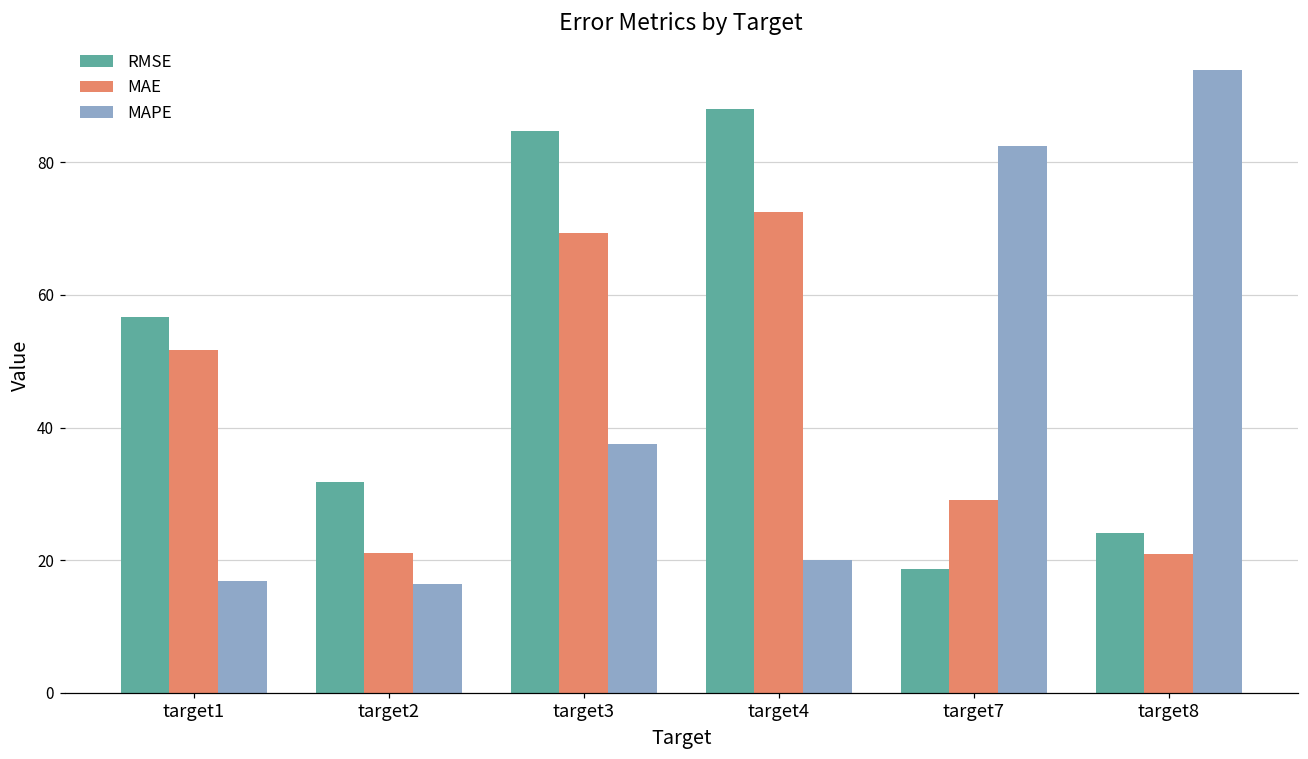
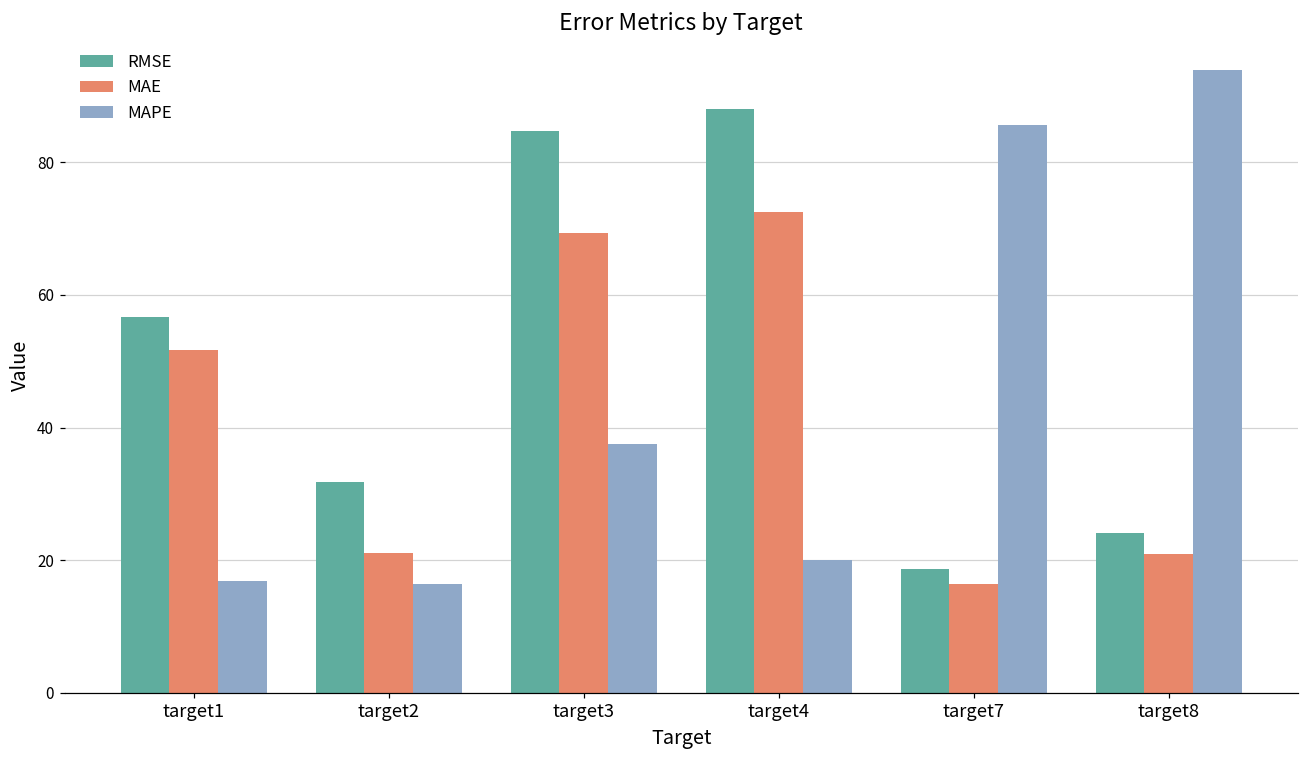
  {
    "RMSE": {
      "target1": 57,
      "target2": 32,
      "target3": 85,
      "target4": 88,
      "target7": 19,
      "target8": 24
    },
    "MAE": {
      "target1": 52,
      "target2": 21,
      "target3": 69,
      "target4": 73,
-     "target7": 29,
+     "target7": 16,
      "target8": 21
    },
    "MAPE": {
      "target1": 17,
      "target2": 16,
      "target3": 38,
      "target4": 20,
-     "target7": 82,
+     "target7": 86,
      "target8": 94
    }
  }
